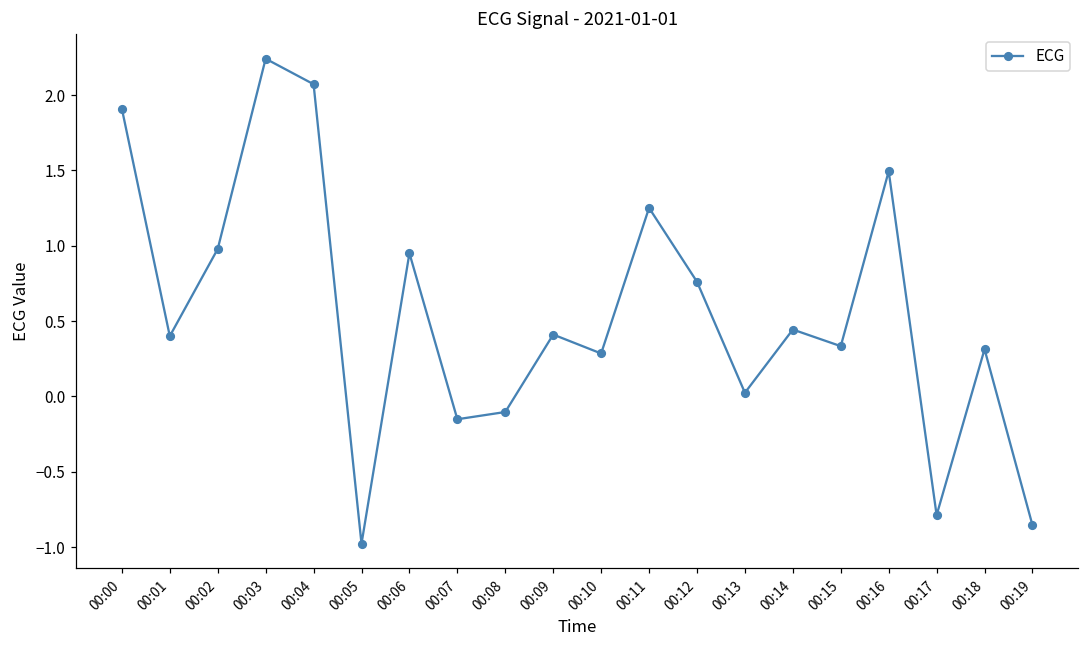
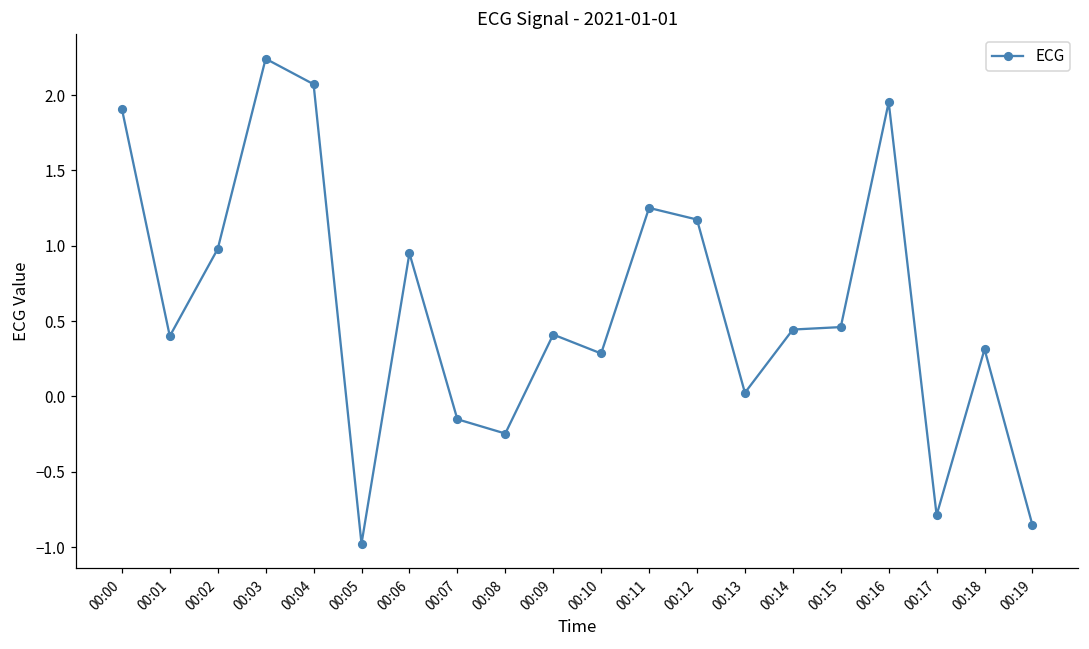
  {
    "00:00": 1.91,
    "00:01": 0.40,
    "00:02": 0.98,
    "00:03": 2.24,
    "00:04": 2.07,
    "00:05": -0.98,
    "00:06": 0.95,
    "00:07": -0.15,
-   "00:08": -0.10,
+   "00:08": -0.25,
    "00:09": 0.41,
    "00:10": 0.29,
    "00:11": 1.25,
-   "00:12": 0.76,
+   "00:12": 1.17,
    "00:13": 0.02,
    "00:14": 0.44,
-   "00:15": 0.33,
-   "00:16": 1.49,
+   "00:15": 0.46,
+   "00:16": 1.95,
    "00:17": -0.79,
    "00:18": 0.31,
    "00:19": -0.85
  }
